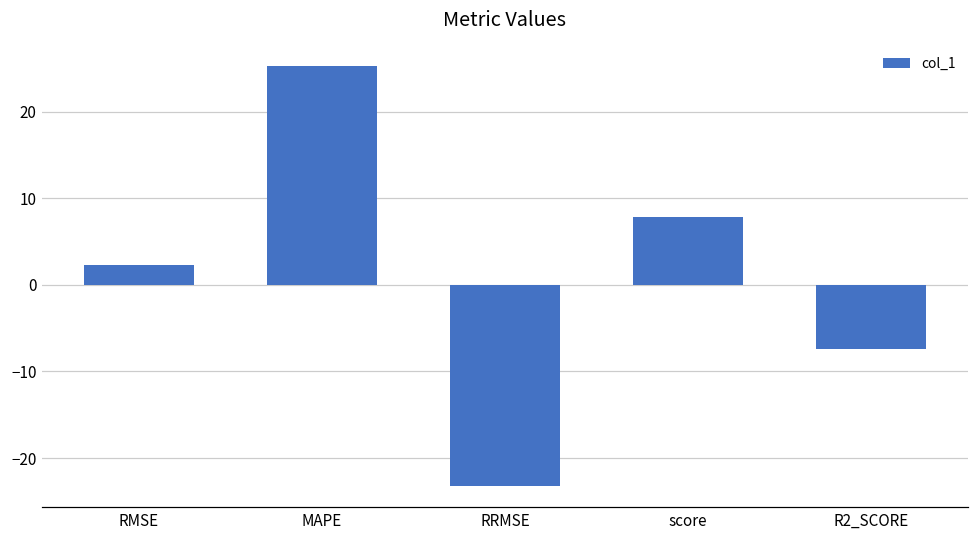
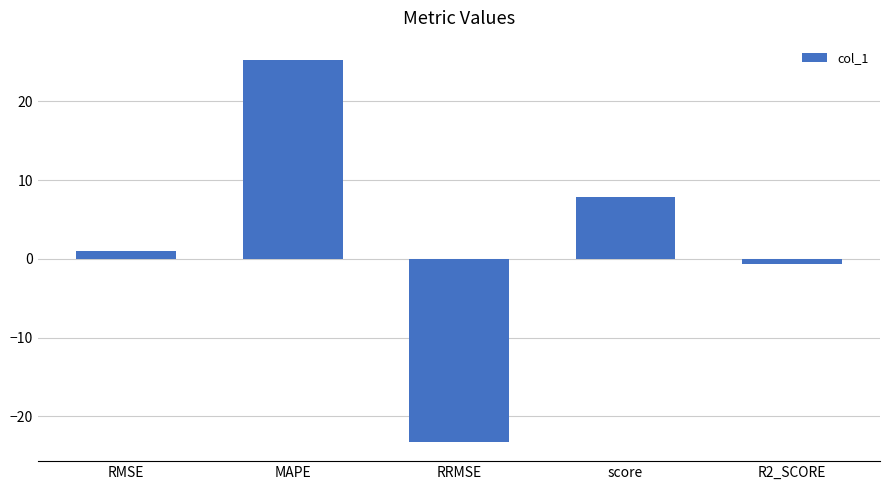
  {
-   "RMSE": 2,
+   "RMSE": 1,
    "MAPE": 25,
    "RRMSE": -23,
    "score": 8,
-   "R2_SCORE": -7
+   "R2_SCORE": -1
  }
